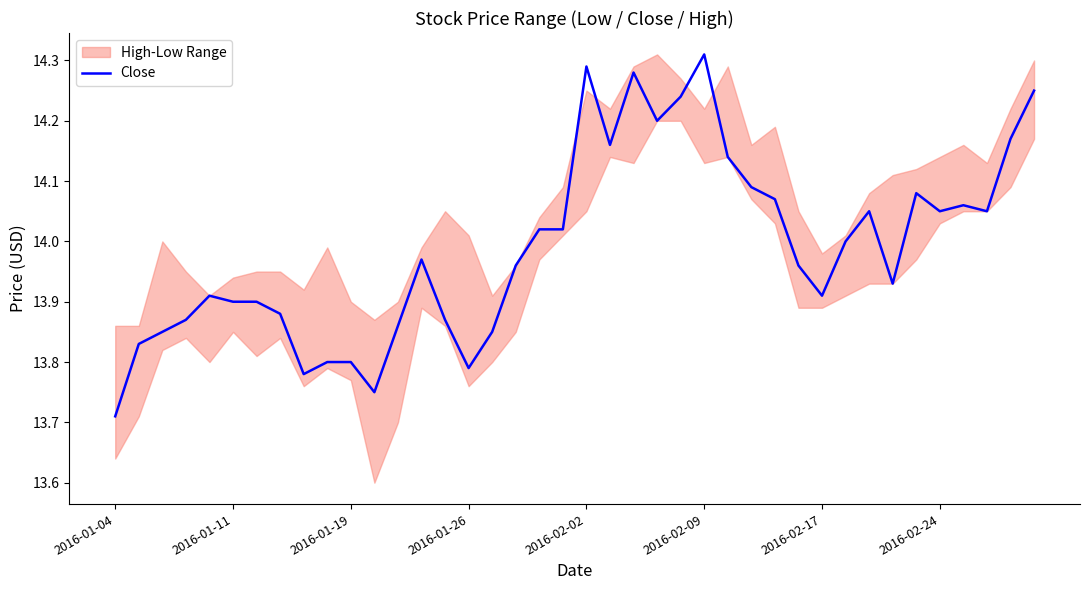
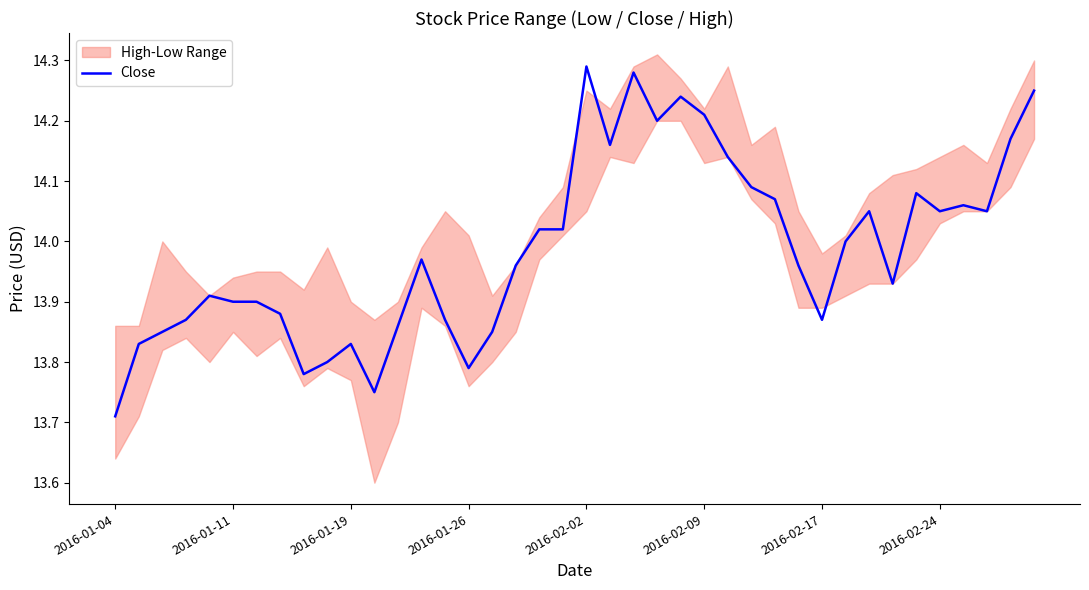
  {
    "Close": {
      "2016-01-04": 13.71,
      "2016-01-11": 13.90,
-     "2016-01-19": 13.80,
+     "2016-01-19": 13.83,
      "2016-01-26": 13.79,
      "2016-02-02": 14.29,
-     "2016-02-09": 14.31,
-     "2016-02-17": 13.91,
+     "2016-02-09": 14.21,
+     "2016-02-17": 13.87,
      "2016-02-24": 14.05
    }
  }
